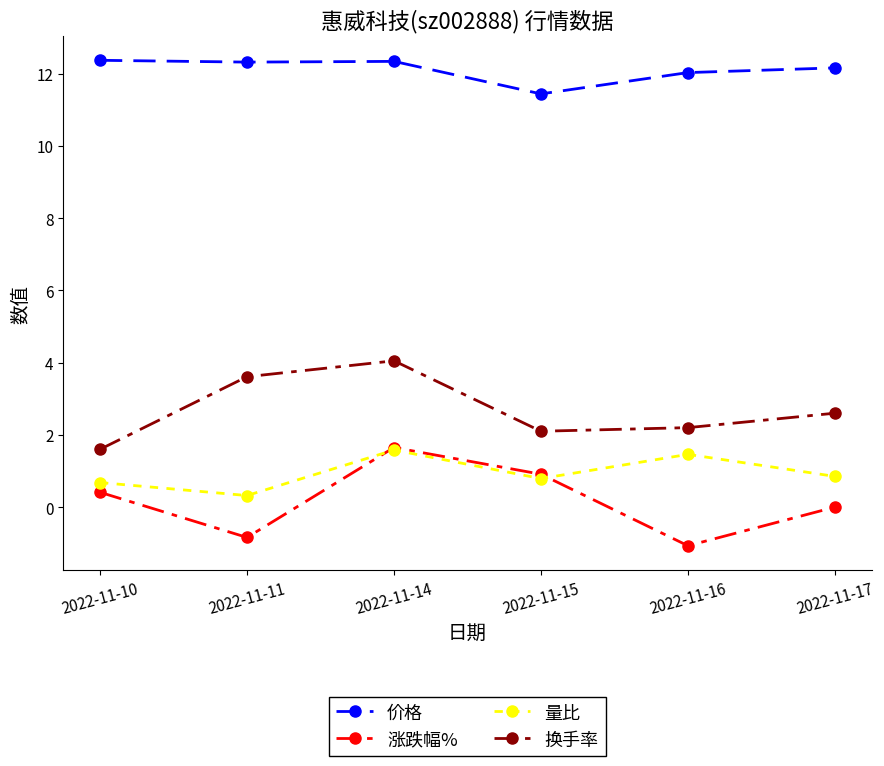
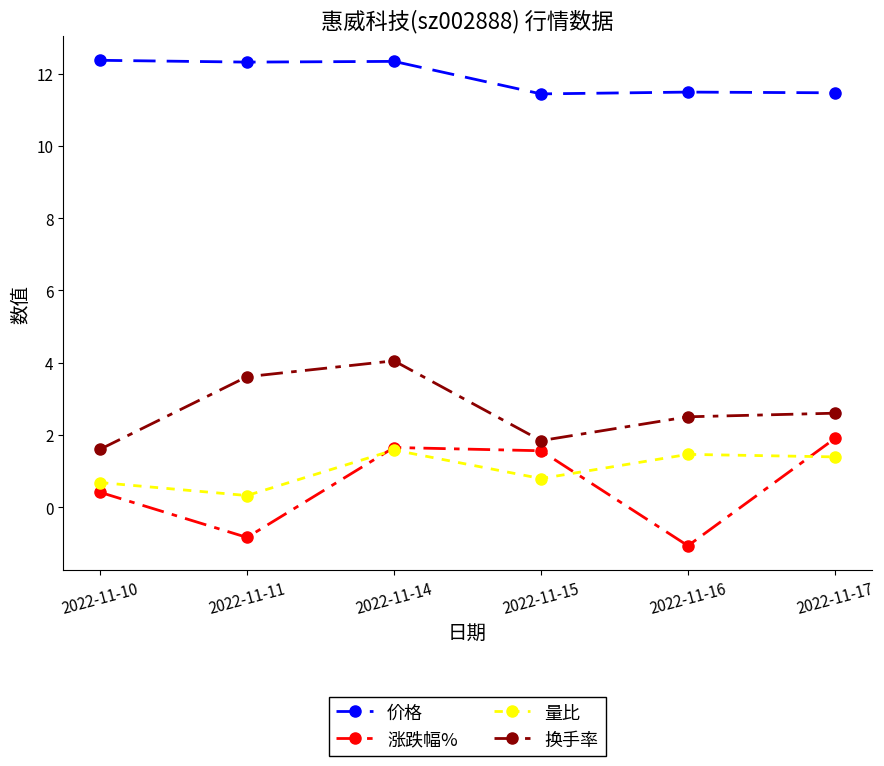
  {
    "价格": {
      "2022-11-10": 12.4,
      "2022-11-11": 12.3,
      "2022-11-14": 12.3,
      "2022-11-15": 11.4,
-     "2022-11-16": 12.0,
-     "2022-11-17": 12.2
+     "2022-11-16": 11.5,
+     "2022-11-17": 11.5
    },
    "涨跌幅%": {
      "2022-11-10": 0.4,
      "2022-11-11": -0.8,
-     "2022-11-15": 0.9,
+     "2022-11-15": 1.6,
      "2022-11-16": -1.1,
-     "2022-11-17": 0.0
+     "2022-11-17": 1.9
    },
    "量比": {
      "2022-11-10": 0.7,
      "2022-11-11": 0.3,
      "2022-11-15": 0.8,
      "2022-11-16": 1.5,
-     "2022-11-17": 0.9
+     "2022-11-17": 1.4
    },
    "换手率": {
      "2022-11-10": 1.6,
      "2022-11-11": 3.6,
      "2022-11-14": 4.1,
-     "2022-11-15": 2.1,
-     "2022-11-16": 2.2,
+     "2022-11-15": 1.8,
+     "2022-11-16": 2.5,
      "2022-11-17": 2.6
    }
  }
